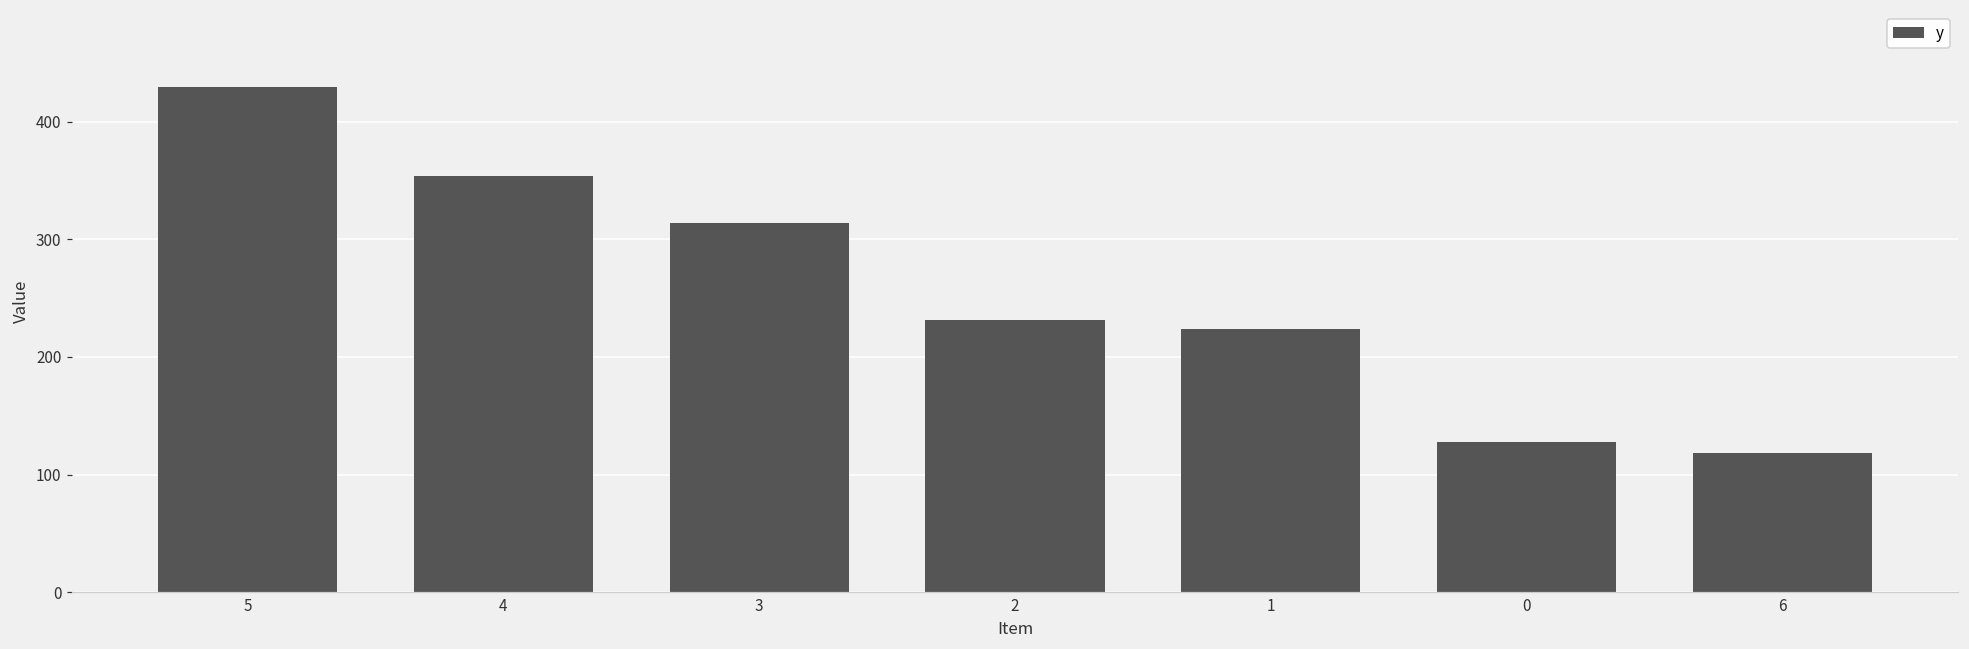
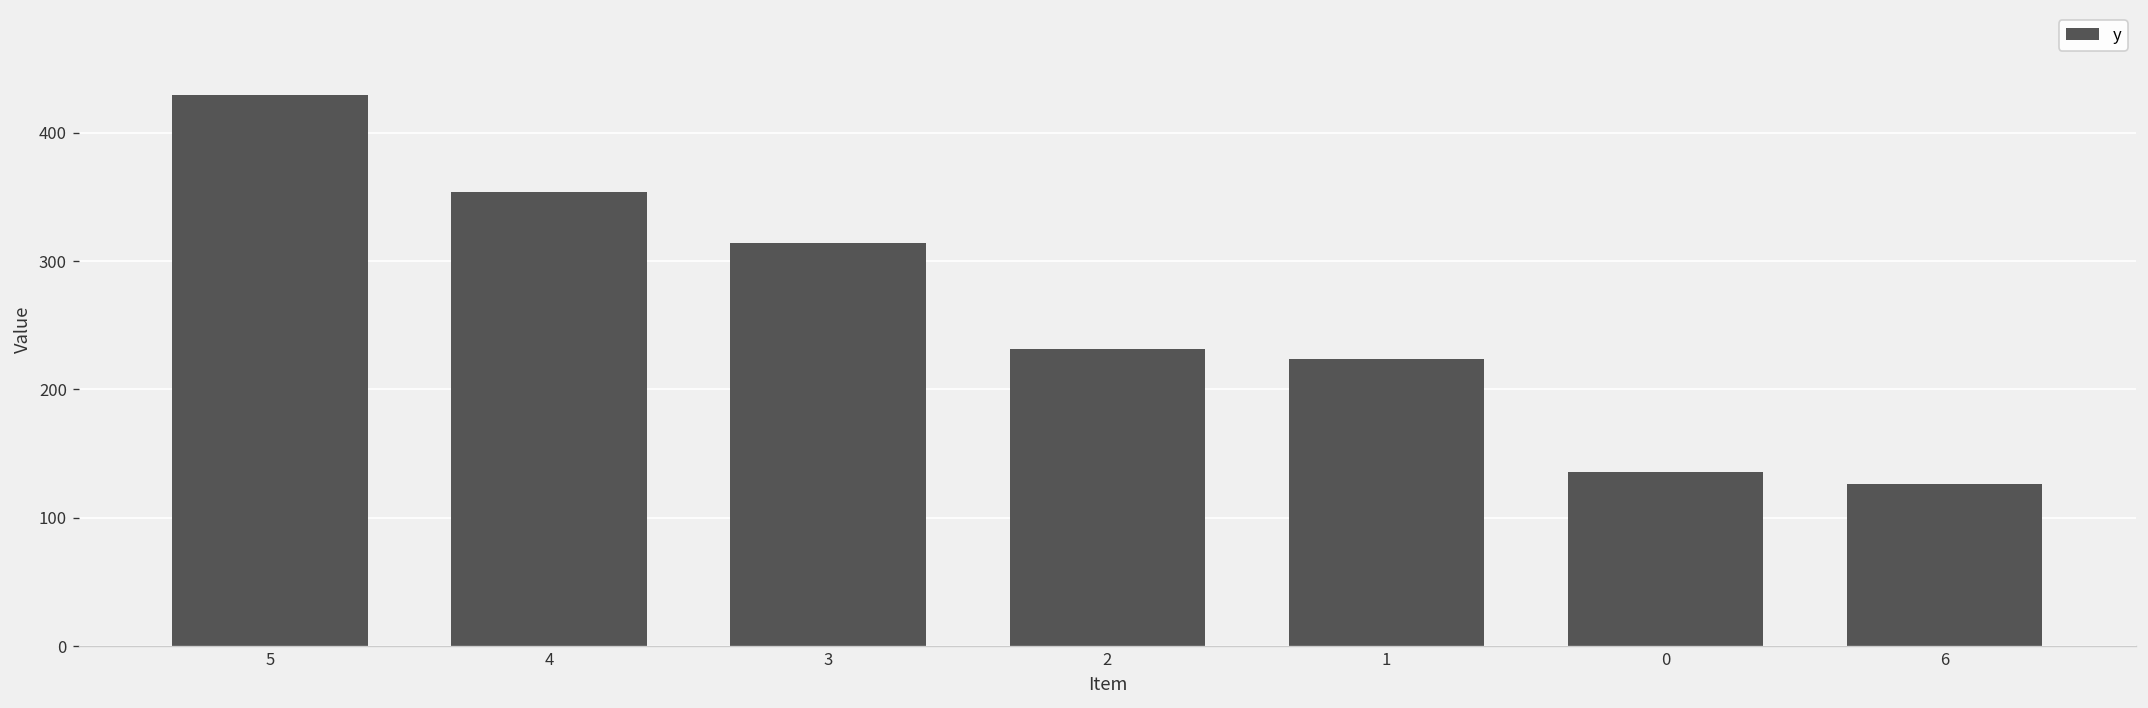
  {
    "5": 429,
    "4": 354,
    "3": 314,
    "2": 231,
    "1": 224,
-   "0": 127,
-   "6": 119
+   "0": 136,
+   "6": 126
  }
